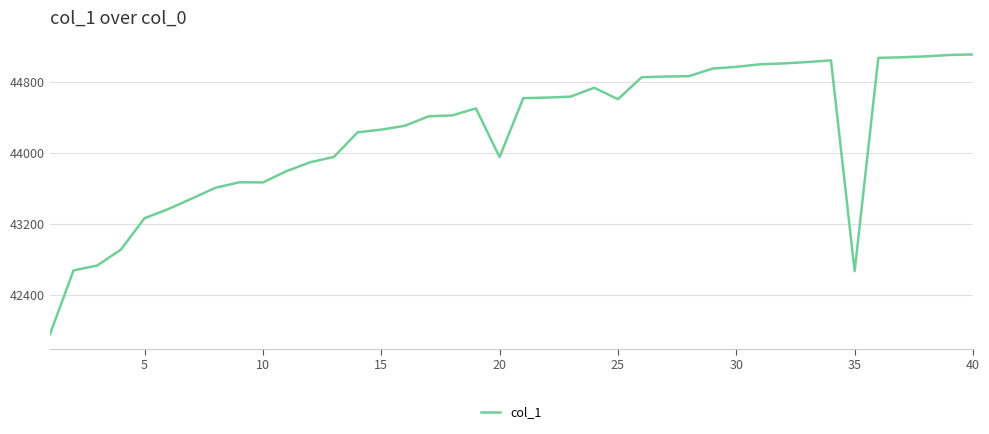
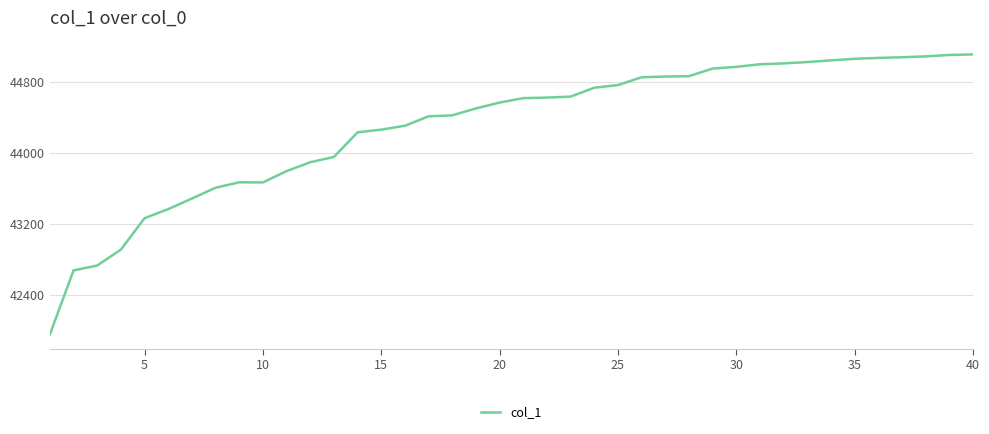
  {
    "5": 43300,
    "10": 43700,
    "15": 44300,
-   "20": 44000,
-   "25": 44600,
+   "20": 44600,
+   "25": 44800,
    "30": 45000,
-   "35": 42700,
+   "35": 45100,
    "40": 45100
  }
